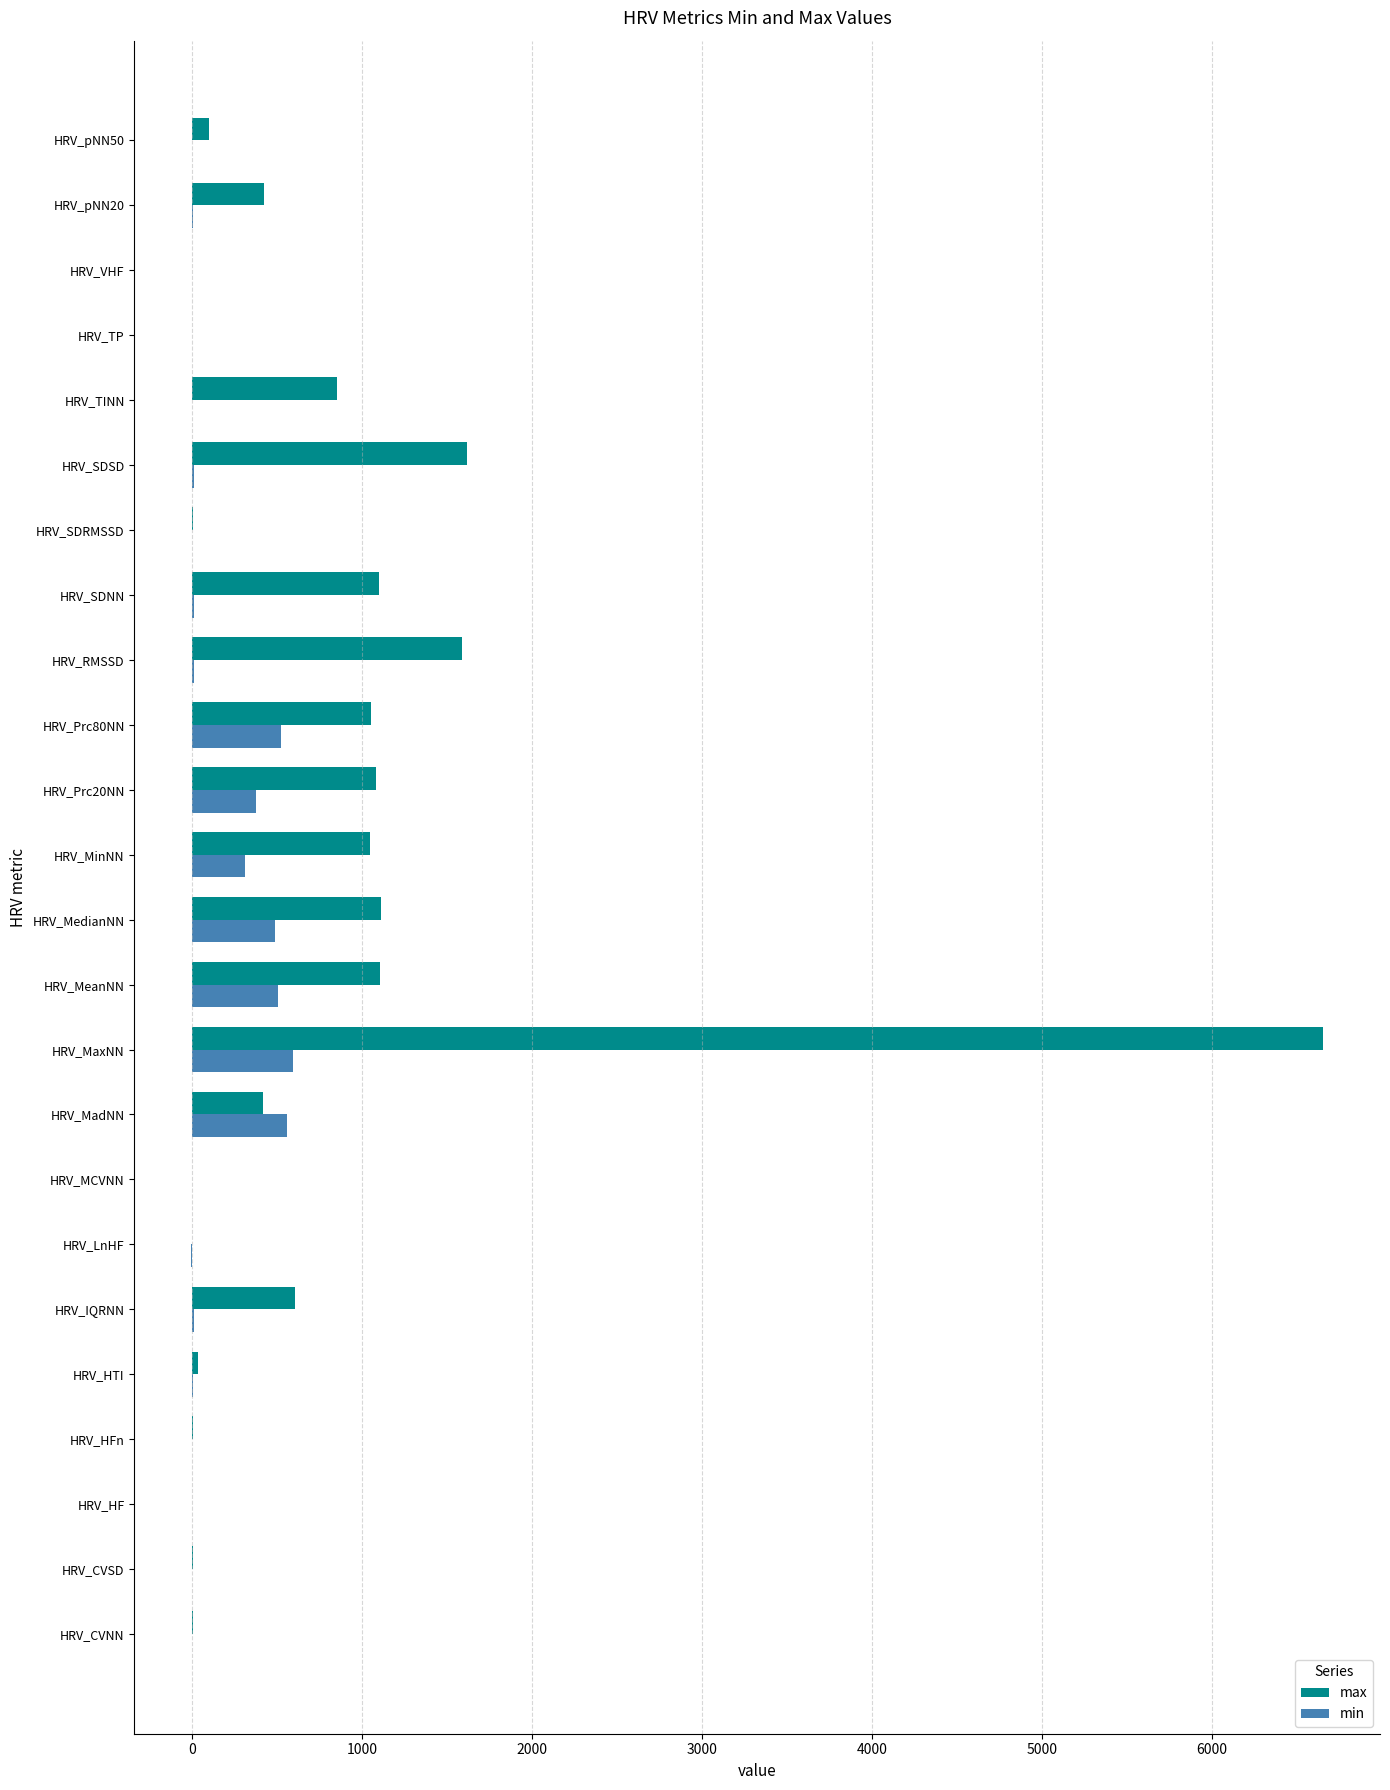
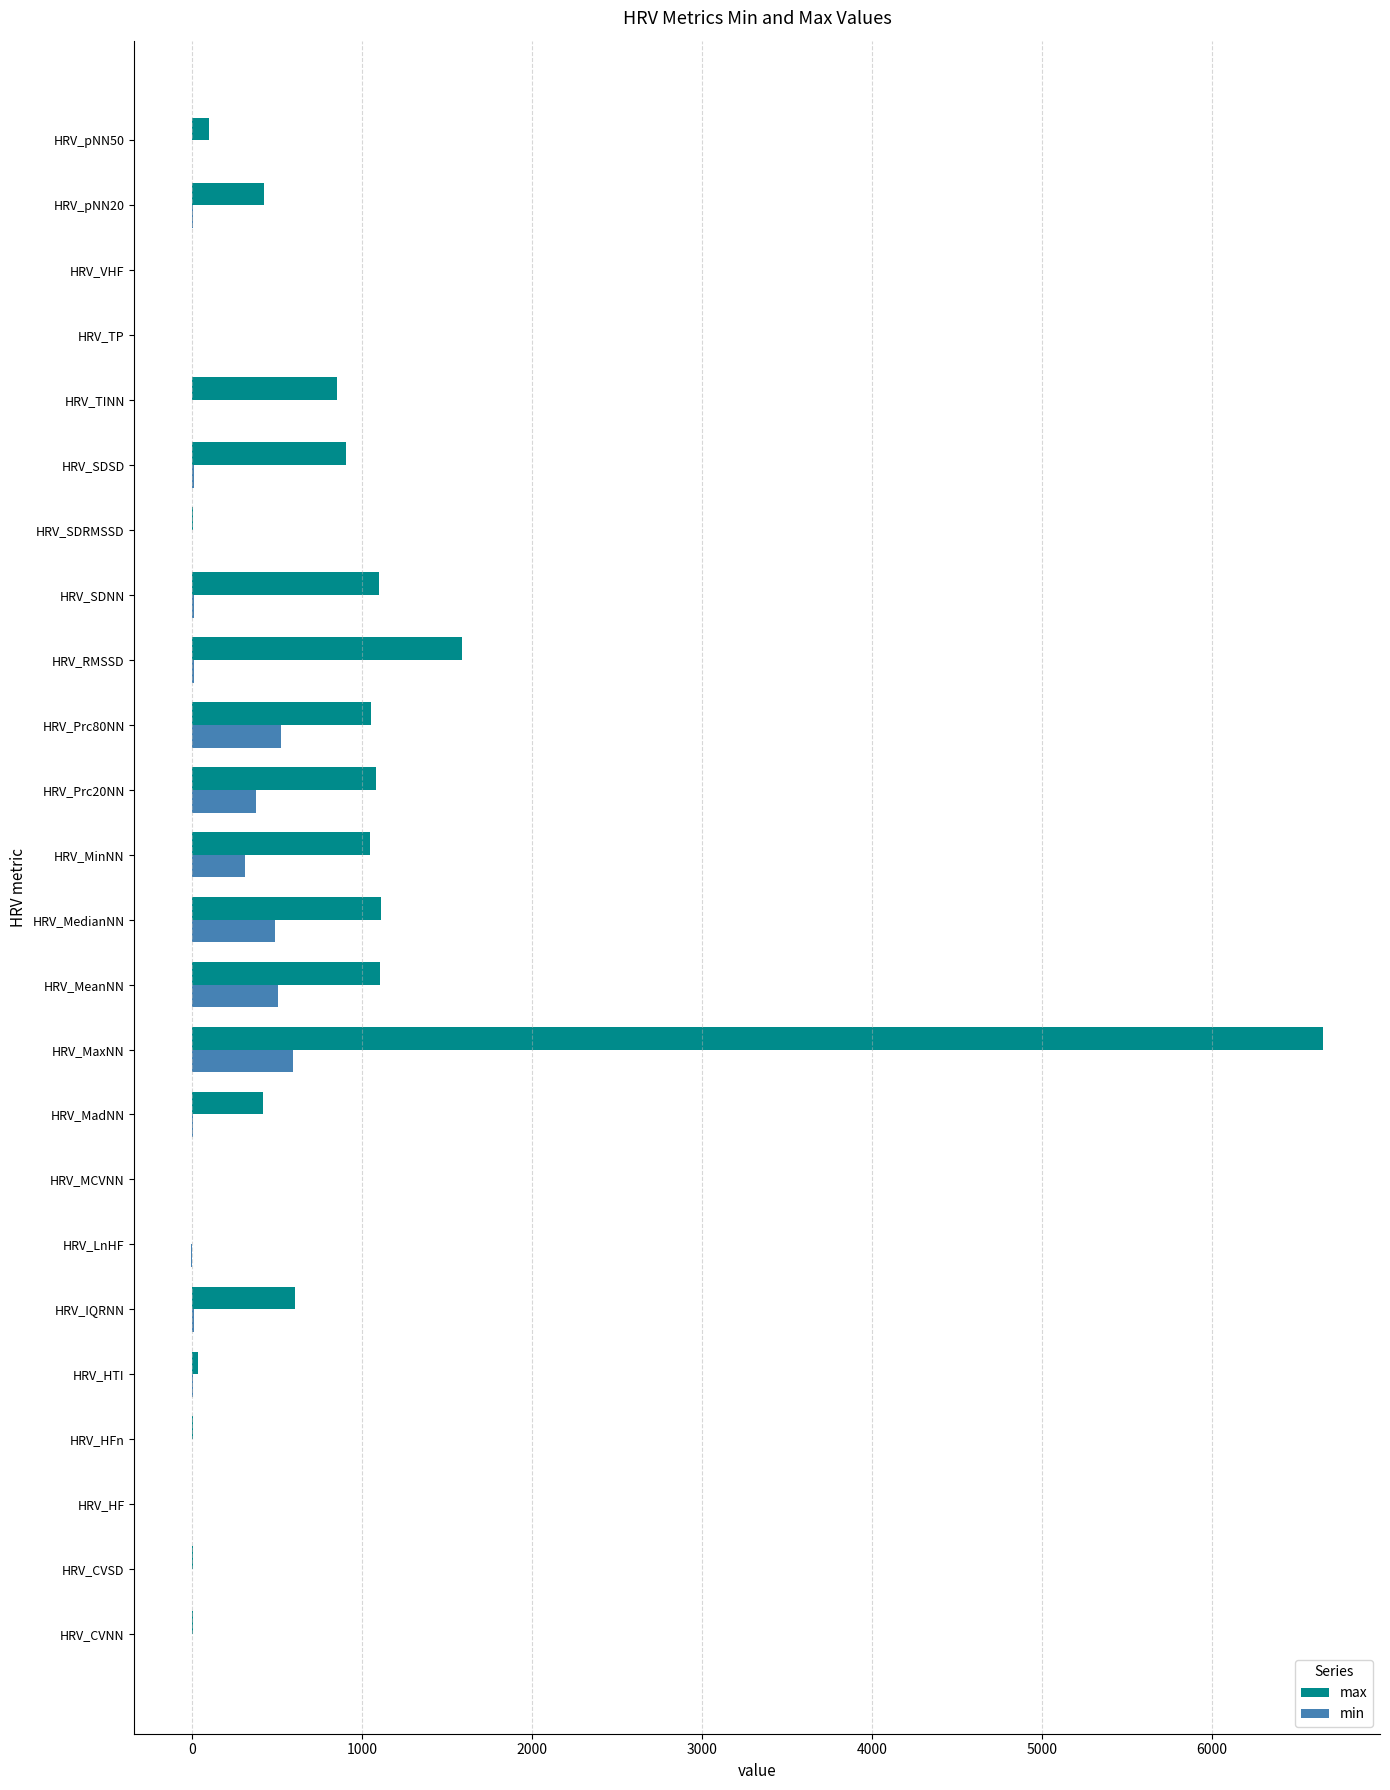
  {
    "max": {
      "HRV_pNN50": 100,
      "HRV_pNN20": 420,
      "HRV_TINN": 850,
-     "HRV_SDSD": 1620,
+     "HRV_SDSD": 900,
      "HRV_SDNN": 1100,
      "HRV_RMSSD": 1590,
      "HRV_Prc80NN": 1050,
      "HRV_Prc20NN": 1080,
      "HRV_MinNN": 1050,
      "HRV_MedianNN": 1110,
      "HRV_MeanNN": 1110,
      "HRV_MaxNN": 6660,
      "HRV_MadNN": 420,
      "HRV_IQRNN": 600,
      "HRV_HTI": 30
    },
    "min": {
      "HRV_pNN50": 0,
      "HRV_TINN": 0,
      "HRV_Prc80NN": 520,
      "HRV_Prc20NN": 380,
      "HRV_MinNN": 310,
      "HRV_MedianNN": 490,
      "HRV_MeanNN": 500,
      "HRV_MaxNN": 590,
-     "HRV_MadNN": 560
+     "HRV_MadNN": 10
    }
  }
